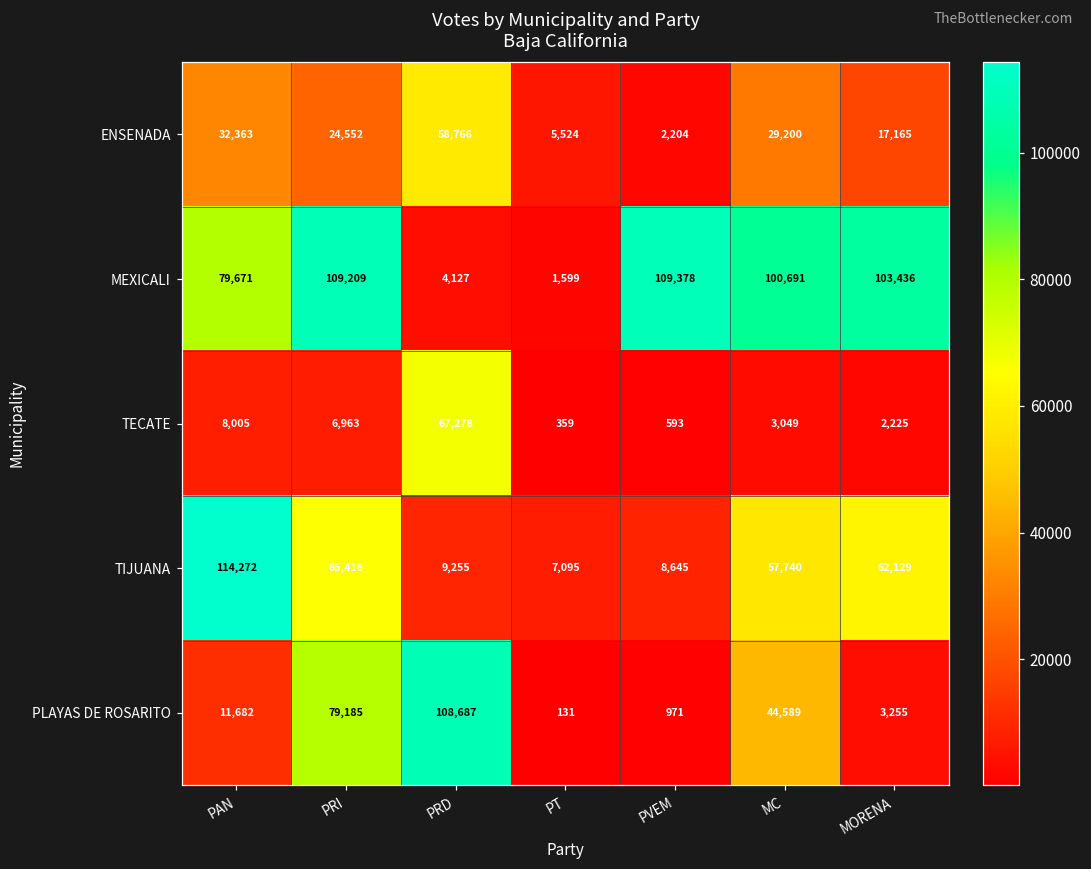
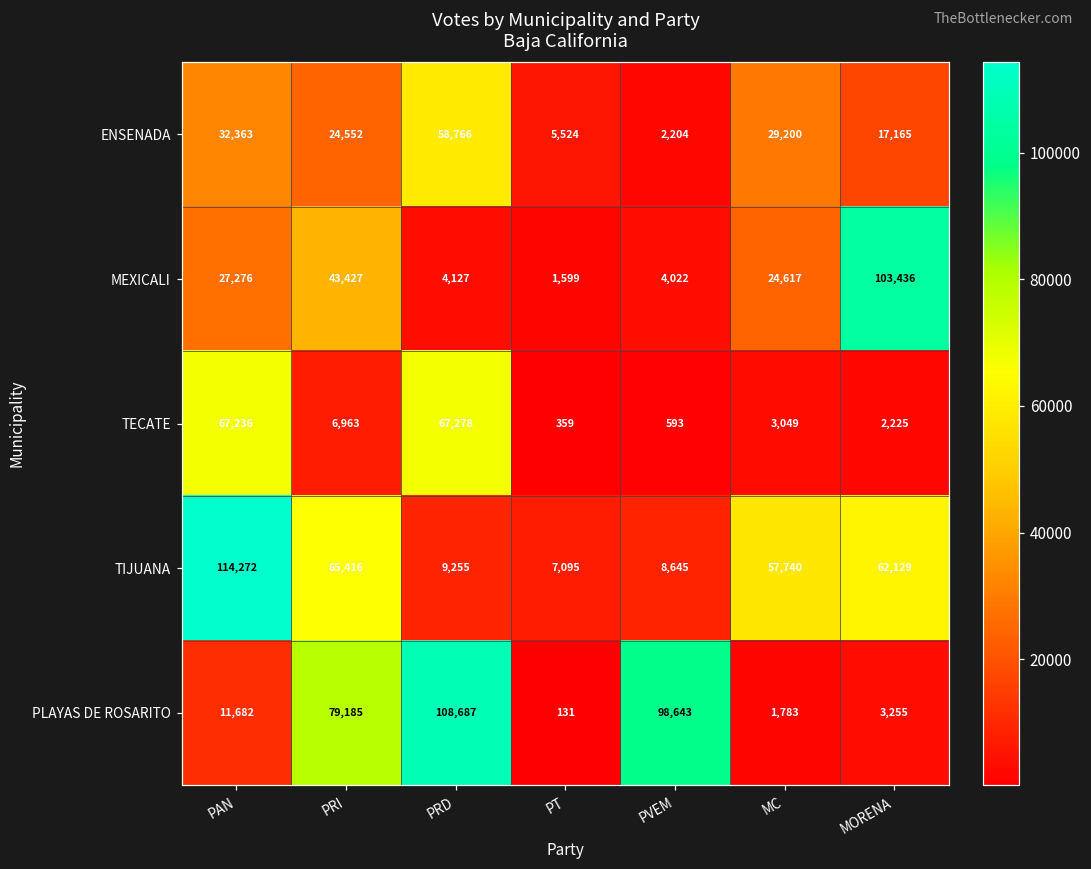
  {
    "ENSENADA": {
      "PAN": "32,363",
      "PRI": "24,552",
      "PRD": "58,766",
      "PT": "5,524",
      "PVEM": "2,204",
      "MC": "29,200",
      "MORENA": "17,165"
    },
    "MEXICALI": {
-     "PAN": "79,671",
-     "PRI": "109,209",
+     "PAN": "27,276",
+     "PRI": "43,427",
      "PRD": "4,127",
      "PT": "1,599",
-     "PVEM": "109,378",
-     "MC": "100,691",
+     "PVEM": "4,022",
+     "MC": "24,617",
      "MORENA": "103,436"
    },
    "TECATE": {
-     "PAN": "8,005",
+     "PAN": "67,236",
      "PRI": "6,963",
      "PRD": "67,278",
      "PT": "359",
      "PVEM": "593",
      "MC": "3,049",
      "MORENA": "2,225"
    },
    "TIJUANA": {
      "PAN": "114,272",
      "PRI": "65,416",
      "PRD": "9,255",
      "PT": "7,095",
      "PVEM": "8,645",
      "MC": "57,740",
      "MORENA": "62,129"
    },
    "PLAYAS DE ROSARITO": {
      "PAN": "11,682",
      "PRI": "79,185",
      "PRD": "108,687",
      "PT": "131",
-     "PVEM": "971",
-     "MC": "44,589",
+     "PVEM": "98,643",
+     "MC": "1,783",
      "MORENA": "3,255"
    }
  }
